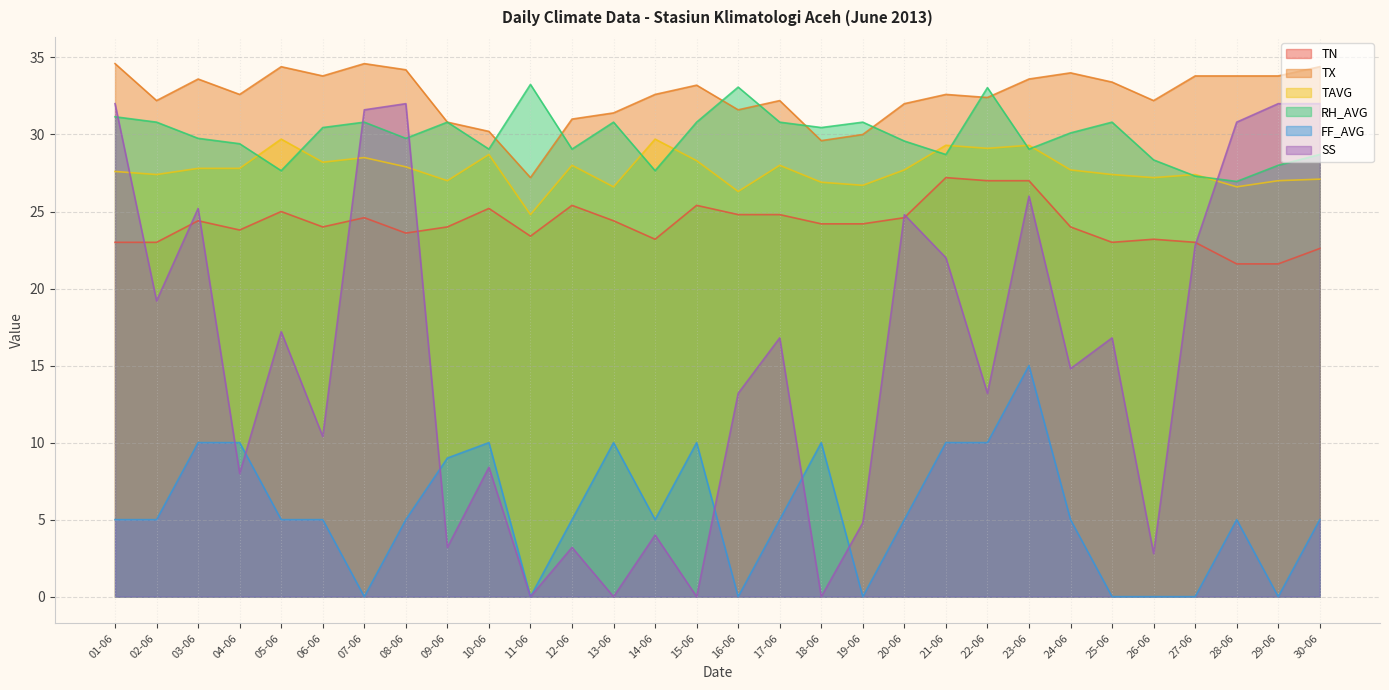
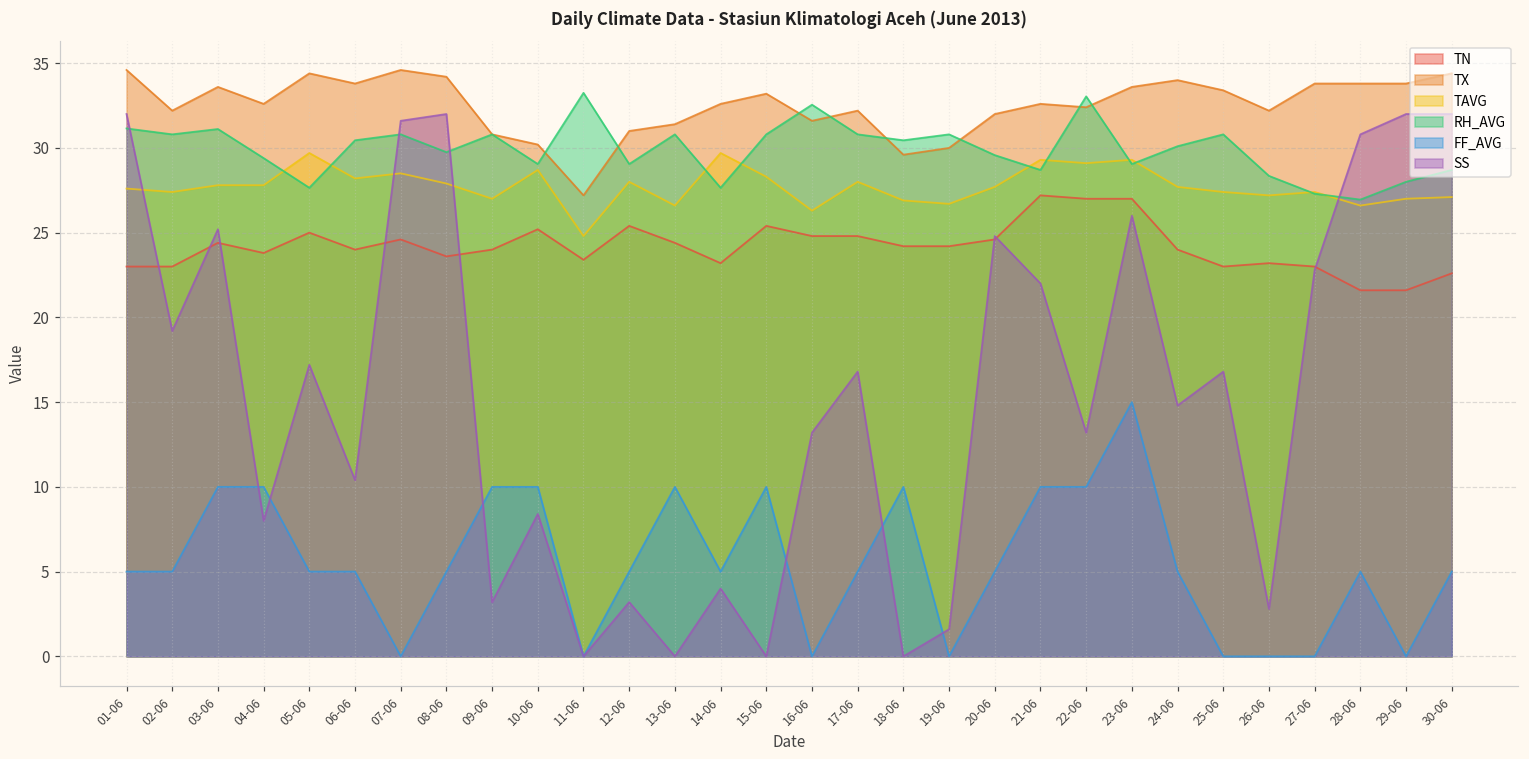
  {
    "RH_AVG": {
      "01-06": 31.2,
      "02-06": 30.8,
-     "03-06": 29.7,
+     "03-06": 31.1,
      "04-06": 29.4,
      "05-06": 27.7,
      "06-06": 30.5,
      "07-06": 30.8,
      "08-06": 29.7,
      "10-06": 29.0,
      "11-06": 33.3,
      "12-06": 29.0,
      "13-06": 30.8,
      "14-06": 27.7,
      "15-06": 30.8,
-     "16-06": 33.1,
+     "16-06": 32.6,
      "17-06": 30.8,
      "18-06": 30.5,
      "19-06": 30.8,
      "20-06": 29.6,
      "21-06": 28.7,
      "22-06": 33.0,
      "23-06": 29.0,
      "24-06": 30.1,
      "25-06": 30.8,
      "26-06": 28.3,
      "28-06": 27.0,
      "29-06": 28.0
    },
    "FF_AVG": {
      "01-06": 5.0,
      "02-06": 5.0,
      "03-06": 10.0,
      "04-06": 10.0,
      "05-06": 5.0,
      "06-06": 5.0,
      "07-06": 0.0,
      "08-06": 5.0,
-     "09-06": 9.0,
+     "09-06": 10.0,
      "10-06": 10.0,
      "12-06": 5.0,
      "13-06": 10.0,
      "14-06": 5.0,
      "15-06": 10.0,
      "16-06": 0.0,
      "17-06": 5.0,
      "18-06": 10.0,
      "19-06": 0.0,
      "20-06": 5.0,
      "21-06": 10.0,
      "22-06": 10.0,
      "23-06": 15.0,
      "24-06": 5.0,
      "25-06": 0.0,
      "26-06": 0.0,
      "27-06": 0.0,
      "28-06": 5.0,
      "29-06": 0.0,
      "30-06": 5.0
    },
    "SS": {
      "01-06": 32.0,
      "02-06": 19.2,
      "03-06": 25.2,
      "04-06": 8.0,
      "05-06": 17.2,
      "06-06": 10.4,
      "07-06": 31.6,
      "08-06": 32.0,
      "09-06": 3.2,
      "10-06": 8.4,
      "12-06": 3.2,
      "13-06": 0.0,
      "14-06": 4.0,
      "15-06": 0.0,
      "16-06": 13.2,
      "17-06": 16.8,
      "18-06": 0.0,
-     "19-06": 4.8,
+     "19-06": 1.6,
      "20-06": 24.8,
      "21-06": 22.0,
      "22-06": 13.2,
      "23-06": 26.0,
      "24-06": 14.8,
      "25-06": 16.8,
      "26-06": 2.8,
      "27-06": 22.8,
      "28-06": 30.8,
      "29-06": 32.0
    }
  }
